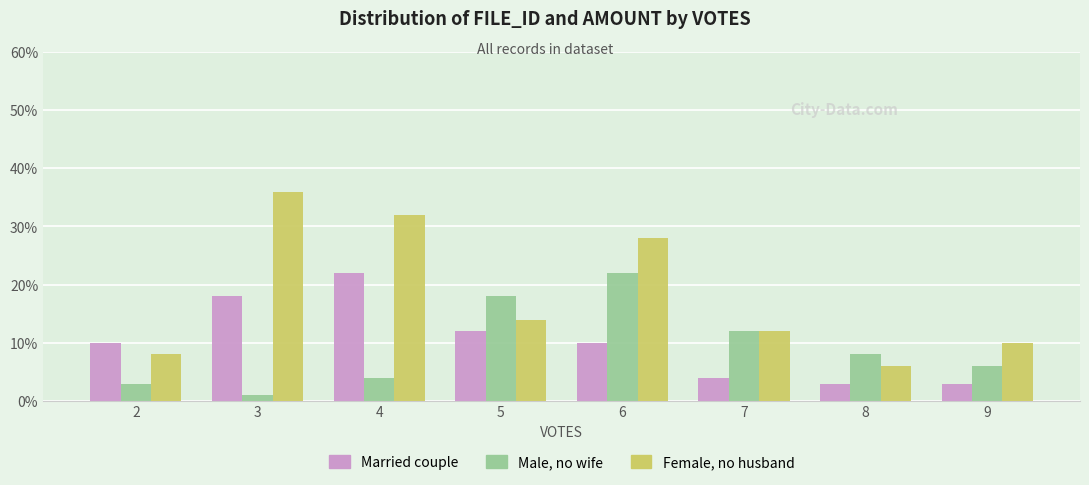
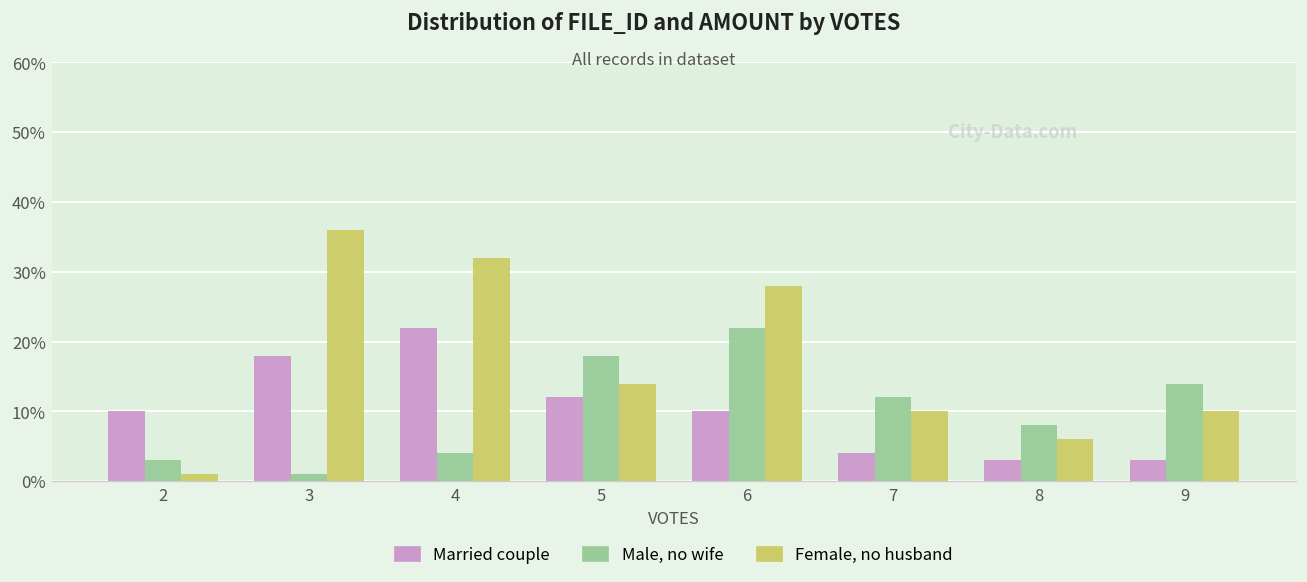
  {
    "Married couple": {
      "2": "10%",
      "3": "18%",
      "4": "22%",
      "5": "12%",
      "6": "10%",
      "7": "4%",
      "8": "3%",
      "9": "3%"
    },
    "Male, no wife": {
      "2": "3%",
      "3": "1%",
      "4": "4%",
      "5": "18%",
      "6": "22%",
      "7": "12%",
      "8": "8%",
-     "9": "6%"
+     "9": "14%"
    },
    "Female, no husband": {
-     "2": "8%",
+     "2": "1%",
      "3": "36%",
      "4": "32%",
      "5": "14%",
      "6": "28%",
-     "7": "12%",
+     "7": "10%",
      "8": "6%",
      "9": "10%"
    }
  }
